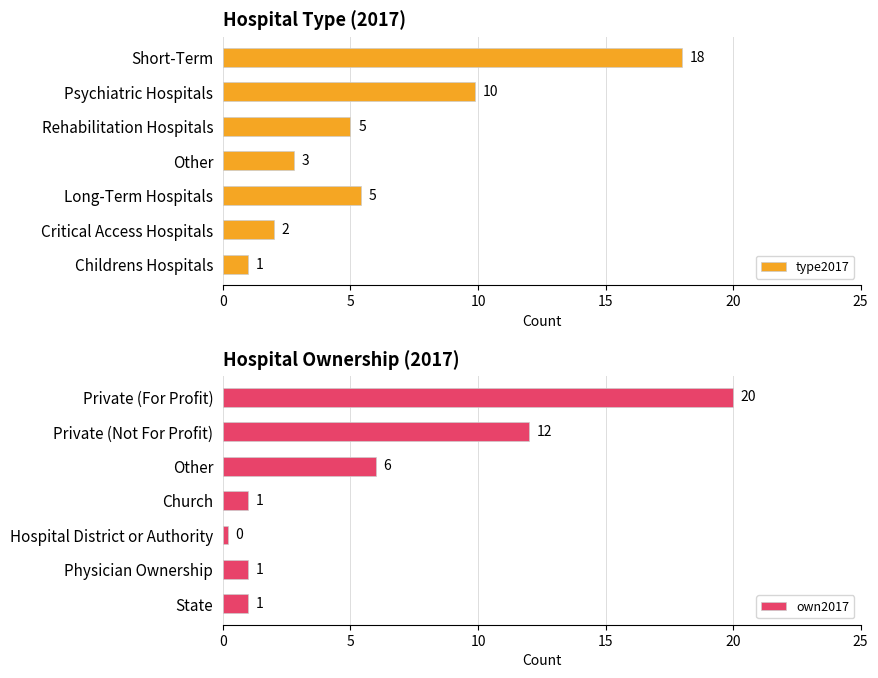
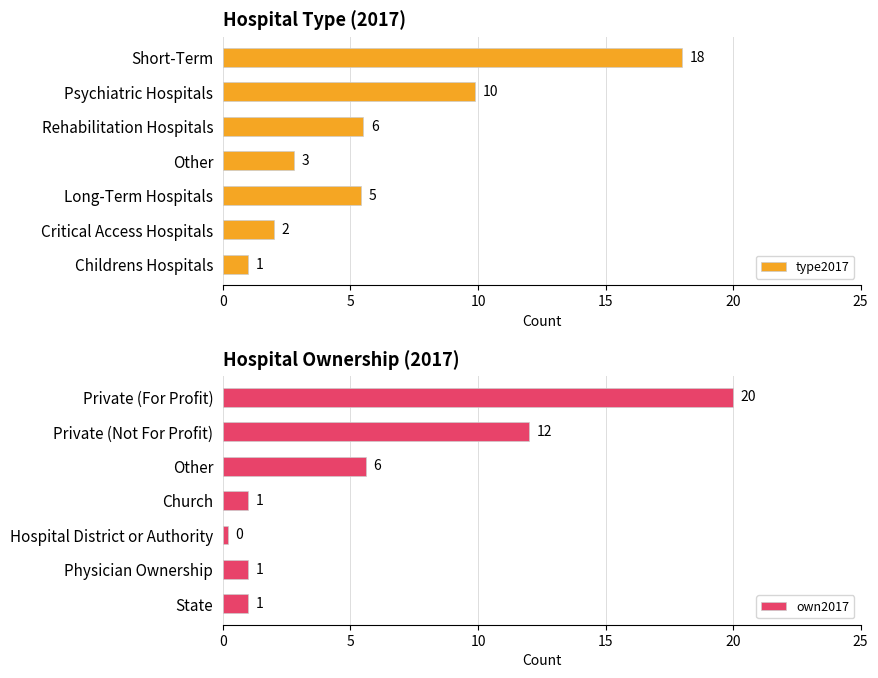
  {
    "Hospital Type (2017)": {
      "Short-Term": 18,
      "Psychiatric Hospitals": 10,
-     "Rehabilitation Hospitals": 5,
+     "Rehabilitation Hospitals": 6,
      "Other": 3,
      "Long-Term Hospitals": 5,
      "Critical Access Hospitals": 2,
      "Childrens Hospitals": 1
    },
    "Hospital Ownership (2017)": {
-     "Other": 6.0
+     "Other": 5.6
    }
  }
